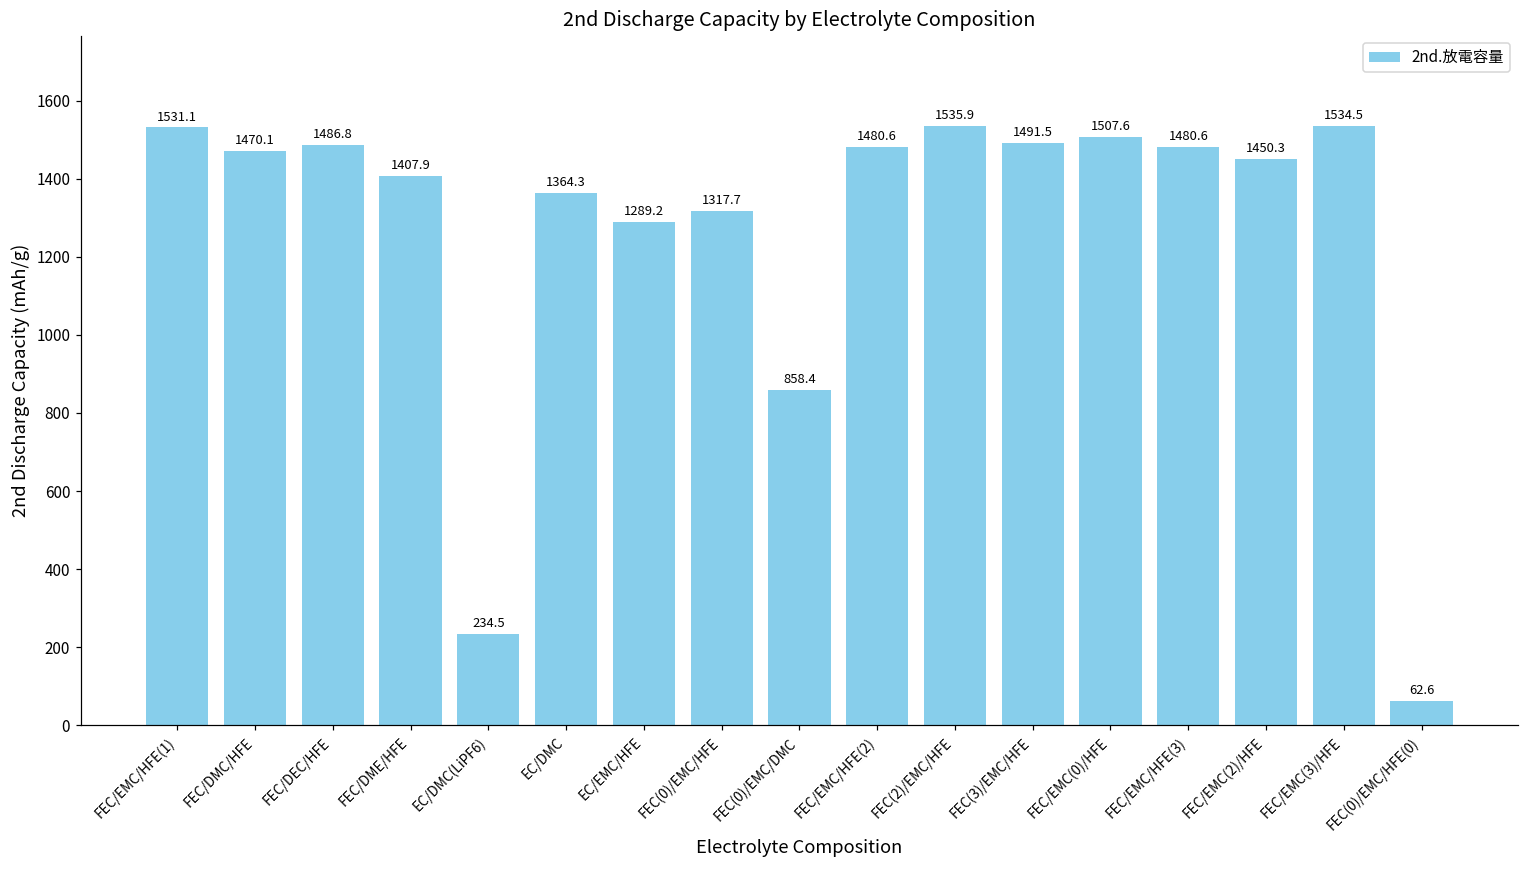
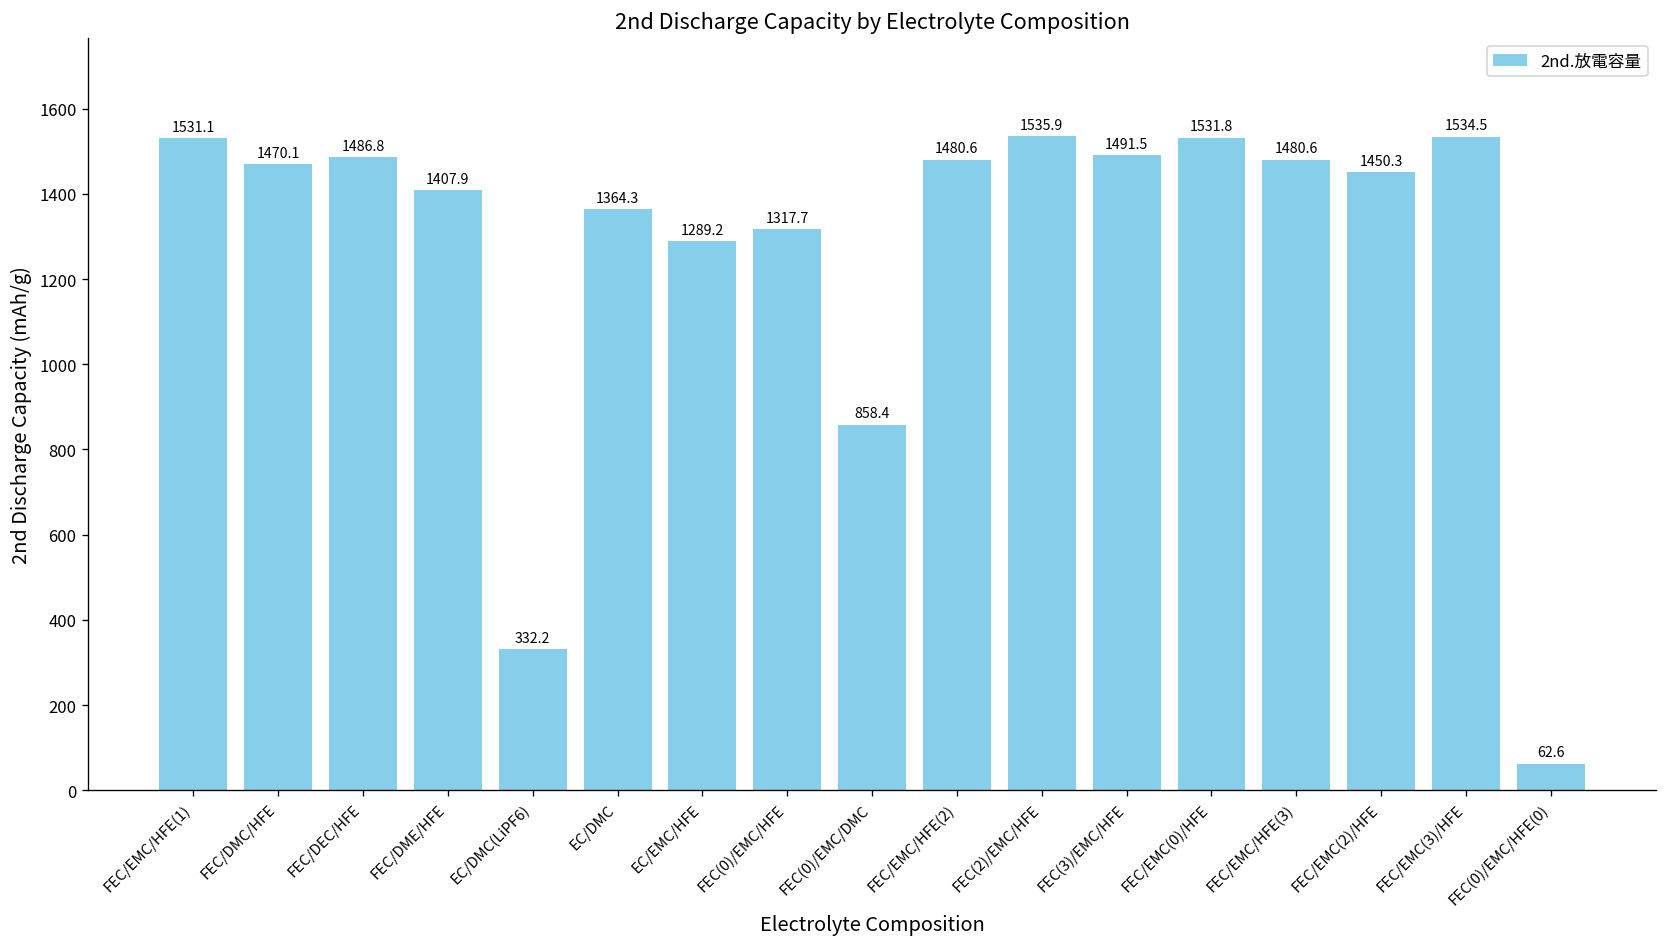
  {
    "FEC/EMC/HFE(1)": 1531.1,
    "FEC/DMC/HFE": 1470.1,
    "FEC/DEC/HFE": 1486.8,
    "FEC/DME/HFE": 1407.9,
-   "EC/DMC(LiPF6)": 234.5,
+   "EC/DMC(LiPF6)": 332.2,
    "EC/DMC": 1364.3,
    "EC/EMC/HFE": 1289.2,
    "FEC(0)/EMC/HFE": 1317.7,
    "FEC(0)/EMC/DMC": 858.4,
    "FEC/EMC/HFE(2)": 1480.6,
    "FEC(2)/EMC/HFE": 1535.9,
    "FEC(3)/EMC/HFE": 1491.5,
-   "FEC/EMC(0)/HFE": 1507.6,
+   "FEC/EMC(0)/HFE": 1531.8,
    "FEC/EMC/HFE(3)": 1480.6,
    "FEC/EMC(2)/HFE": 1450.3,
    "FEC/EMC(3)/HFE": 1534.5,
    "FEC(0)/EMC/HFE(0)": 62.6
  }
